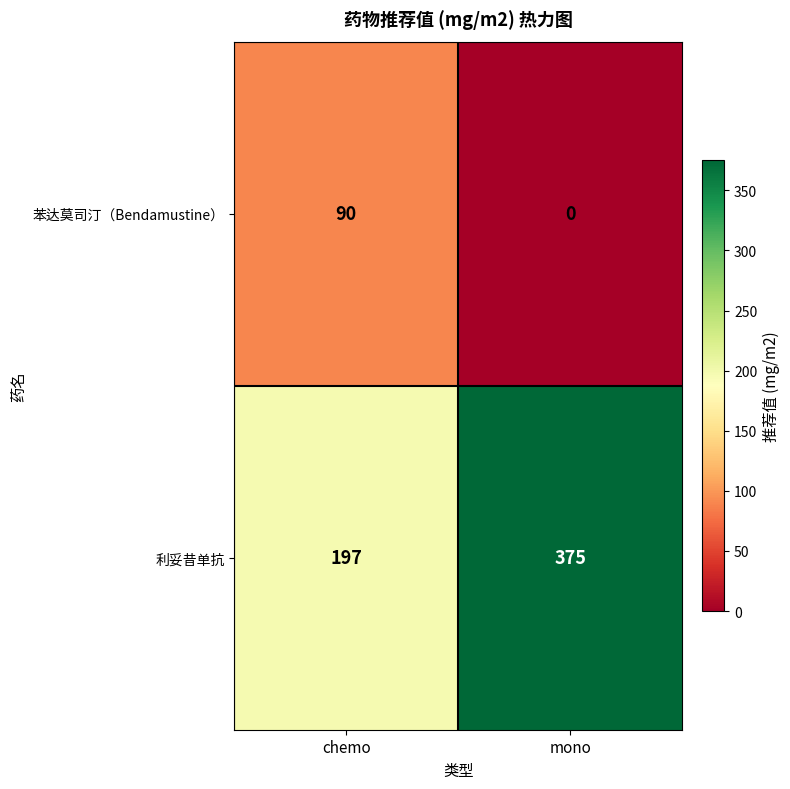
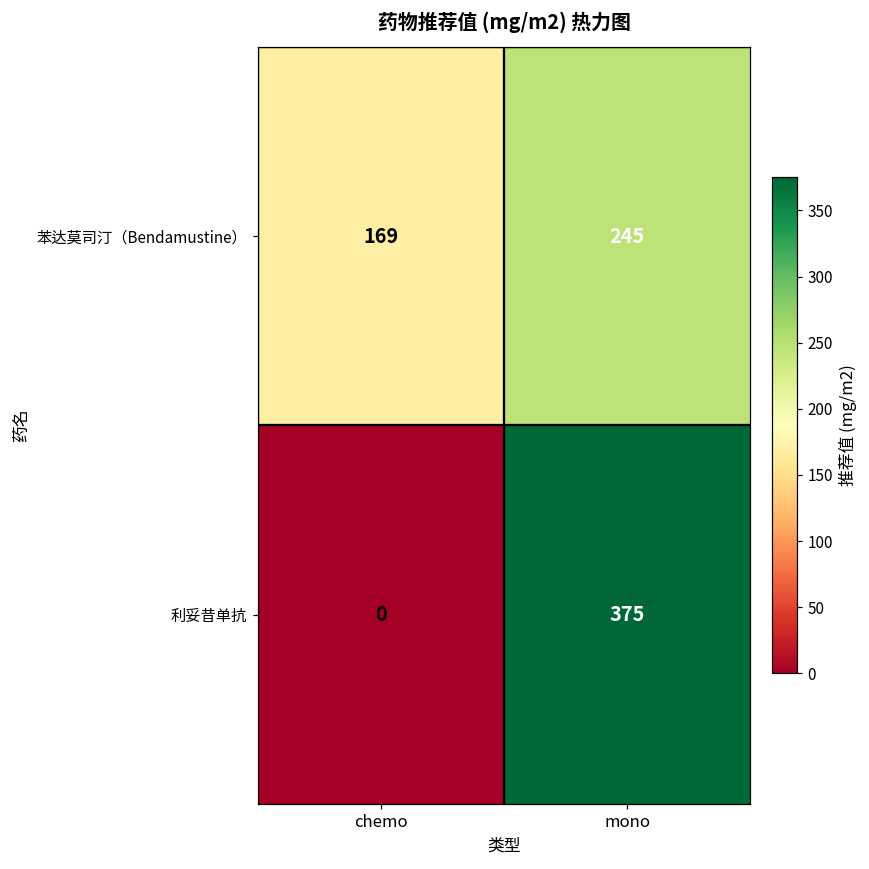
  {
    "苯达莫司汀（Bendamustine）": {
-     "chemo": 90,
-     "mono": 0
+     "chemo": 169,
+     "mono": 245
    },
    "利妥昔单抗": {
-     "chemo": 197,
+     "chemo": 0,
      "mono": 375
    }
  }
